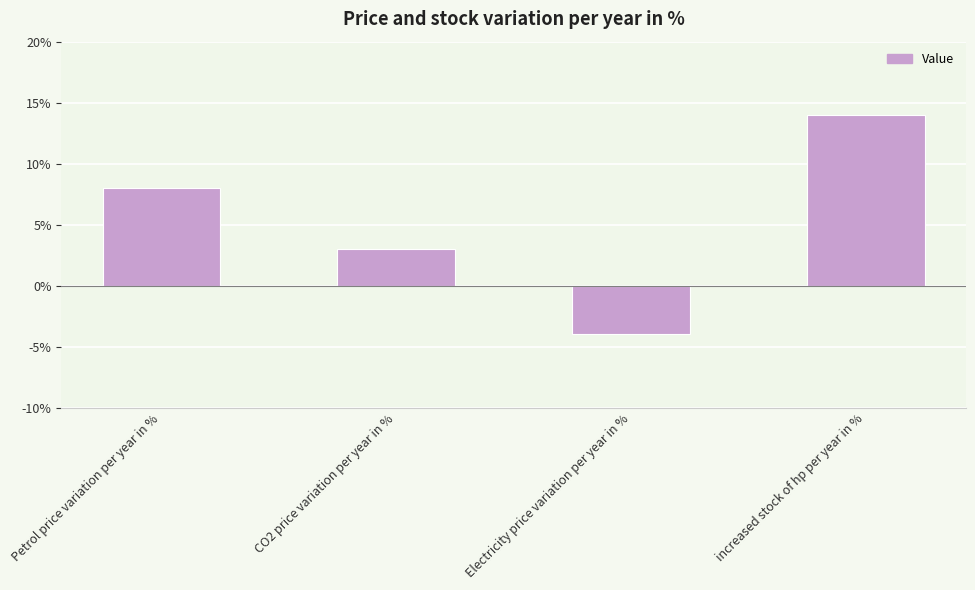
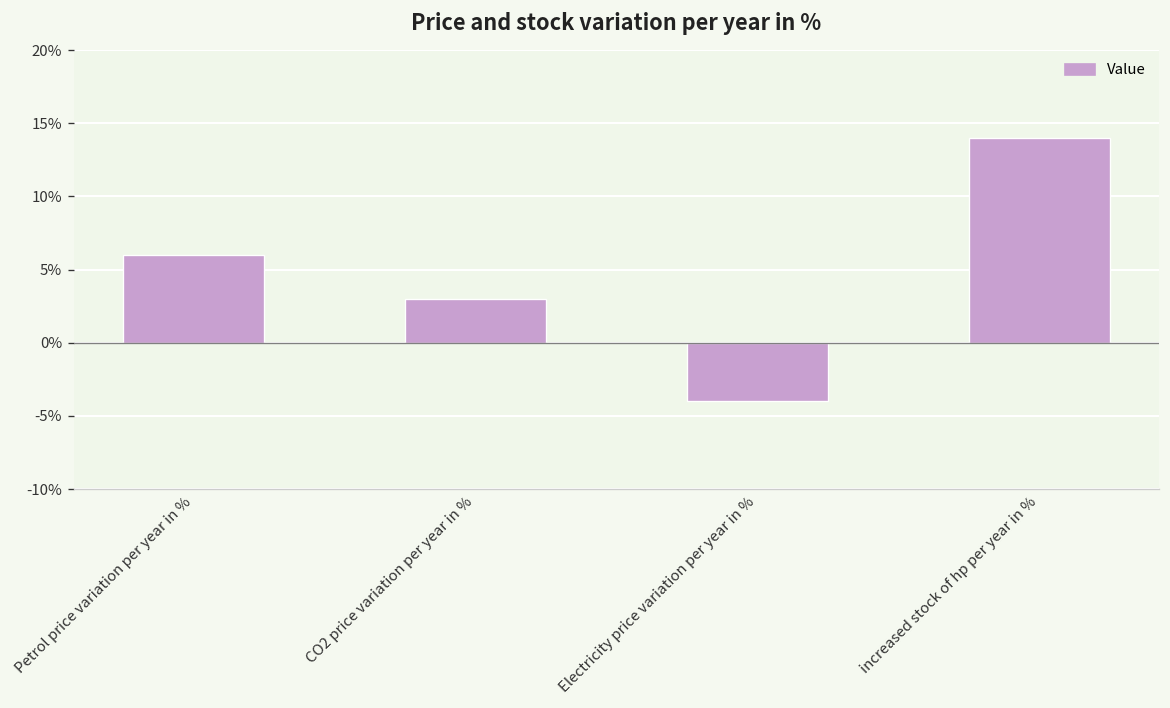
  {
-   "Petrol price variation per year in %": "8.0%",
+   "Petrol price variation per year in %": "6.0%",
    "CO2 price variation per year in %": "3.0%",
    "Electricity price variation per year in %": "-4.0%",
    "increased stock of hp per year in %": "14.0%"
  }
